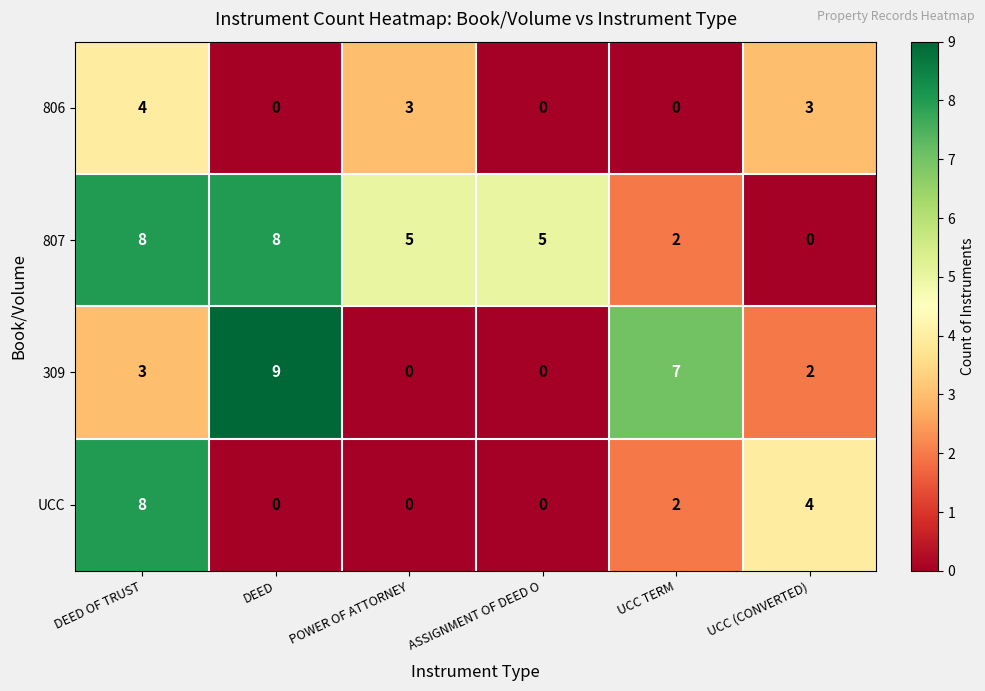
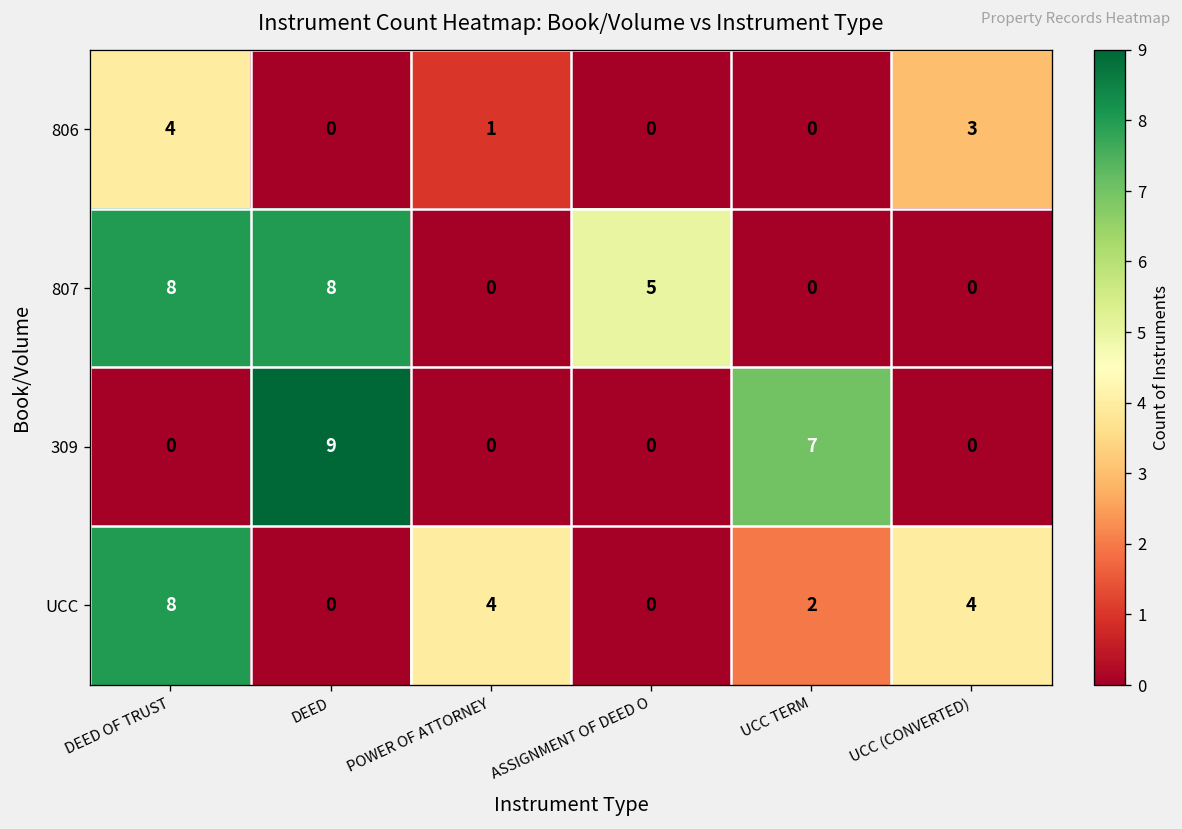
  {
    "806": {
      "DEED OF TRUST": 4,
      "DEED": 0,
-     "POWER OF ATTORNEY": 3,
+     "POWER OF ATTORNEY": 1,
      "ASSIGNMENT OF DEED O": 0,
      "UCC TERM": 0,
      "UCC (CONVERTED)": 3
    },
    "807": {
      "DEED OF TRUST": 8,
      "DEED": 8,
-     "POWER OF ATTORNEY": 5,
+     "POWER OF ATTORNEY": 0,
      "ASSIGNMENT OF DEED O": 5,
-     "UCC TERM": 2,
+     "UCC TERM": 0,
      "UCC (CONVERTED)": 0
    },
    "309": {
-     "DEED OF TRUST": 3,
+     "DEED OF TRUST": 0,
      "DEED": 9,
      "POWER OF ATTORNEY": 0,
      "ASSIGNMENT OF DEED O": 0,
      "UCC TERM": 7,
-     "UCC (CONVERTED)": 2
+     "UCC (CONVERTED)": 0
    },
    "UCC": {
      "DEED OF TRUST": 8,
      "DEED": 0,
-     "POWER OF ATTORNEY": 0,
+     "POWER OF ATTORNEY": 4,
      "ASSIGNMENT OF DEED O": 0,
      "UCC TERM": 2,
      "UCC (CONVERTED)": 4
    }
  }
